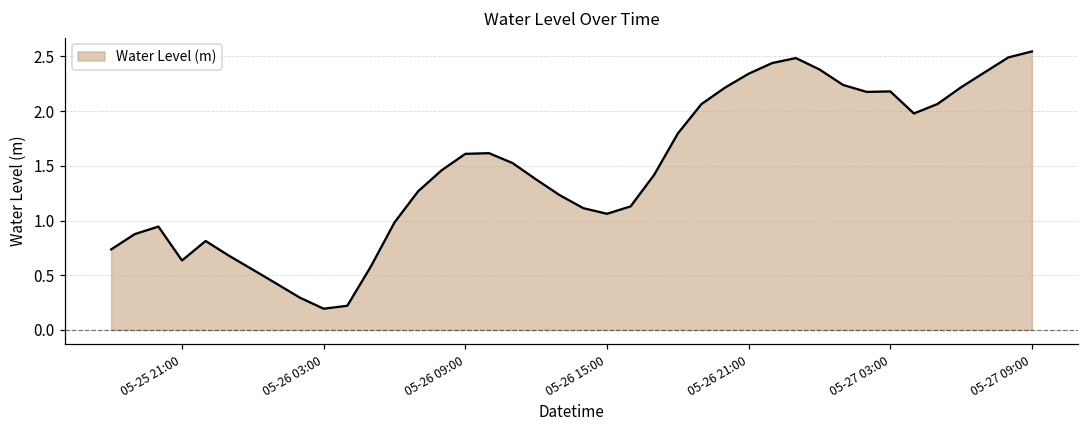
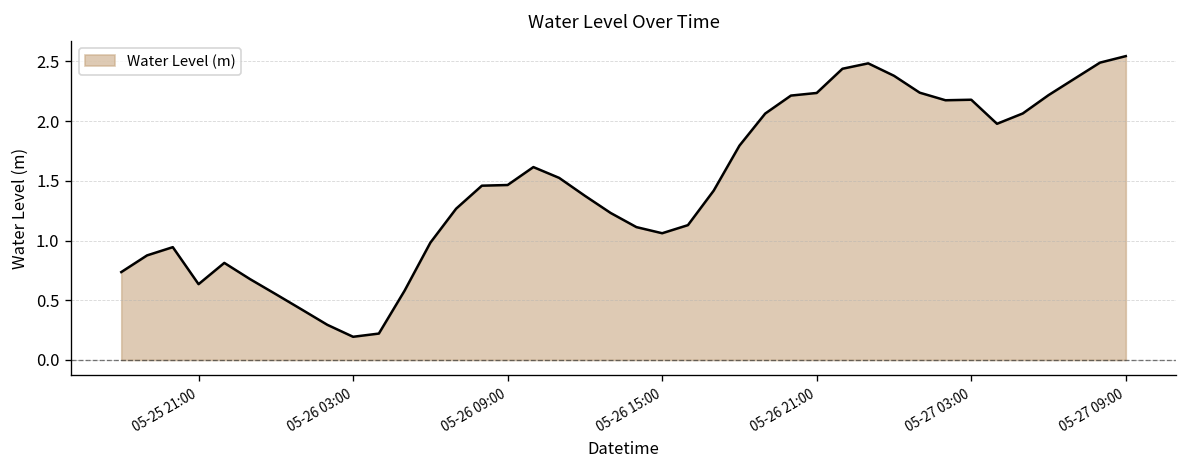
  {
    "05-25 21:00": 0.6,
    "05-26 03:00": 0.2,
-   "05-26 09:00": 1.6,
+   "05-26 09:00": 1.5,
    "05-26 15:00": 1.1,
-   "05-26 21:00": 2.3,
+   "05-26 21:00": 2.2,
    "05-27 03:00": 2.2,
    "05-27 09:00": 2.5
  }
